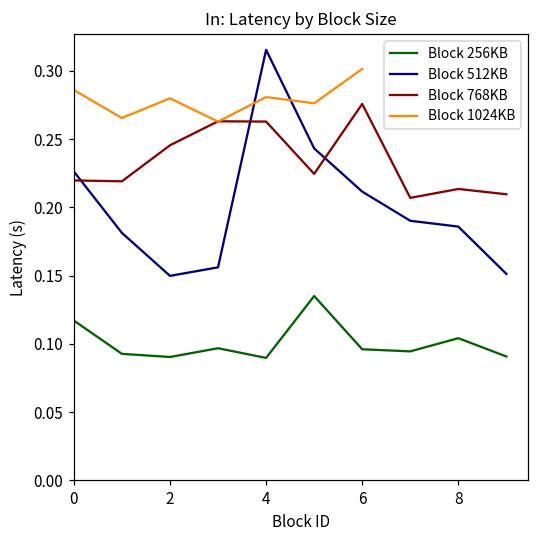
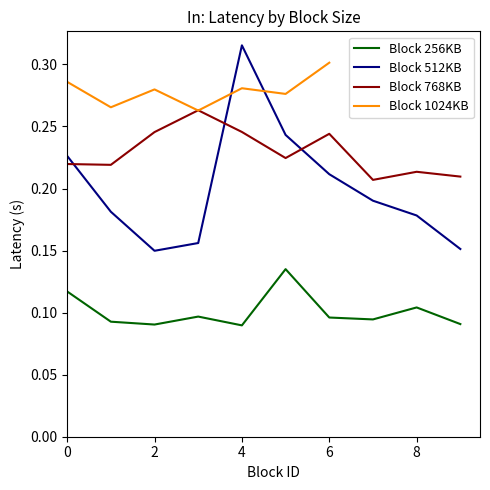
  {
    "Block 256KB": {
      "0": 0.117,
      "2": 0.090,
      "4": 0.090,
      "6": 0.096,
      "8": 0.104
    },
    "Block 512KB": {
      "0": 0.226,
      "2": 0.150,
      "4": 0.315,
      "6": 0.212,
-     "8": 0.186
+     "8": 0.178
    },
    "Block 768KB": {
      "0": 0.220,
      "2": 0.245,
-     "4": 0.263,
-     "6": 0.276,
+     "4": 0.246,
+     "6": 0.244,
      "8": 0.213
    },
    "Block 1024KB": {
      "0": 0.286,
      "2": 0.280,
      "4": 0.281,
      "6": 0.301
    }
  }
